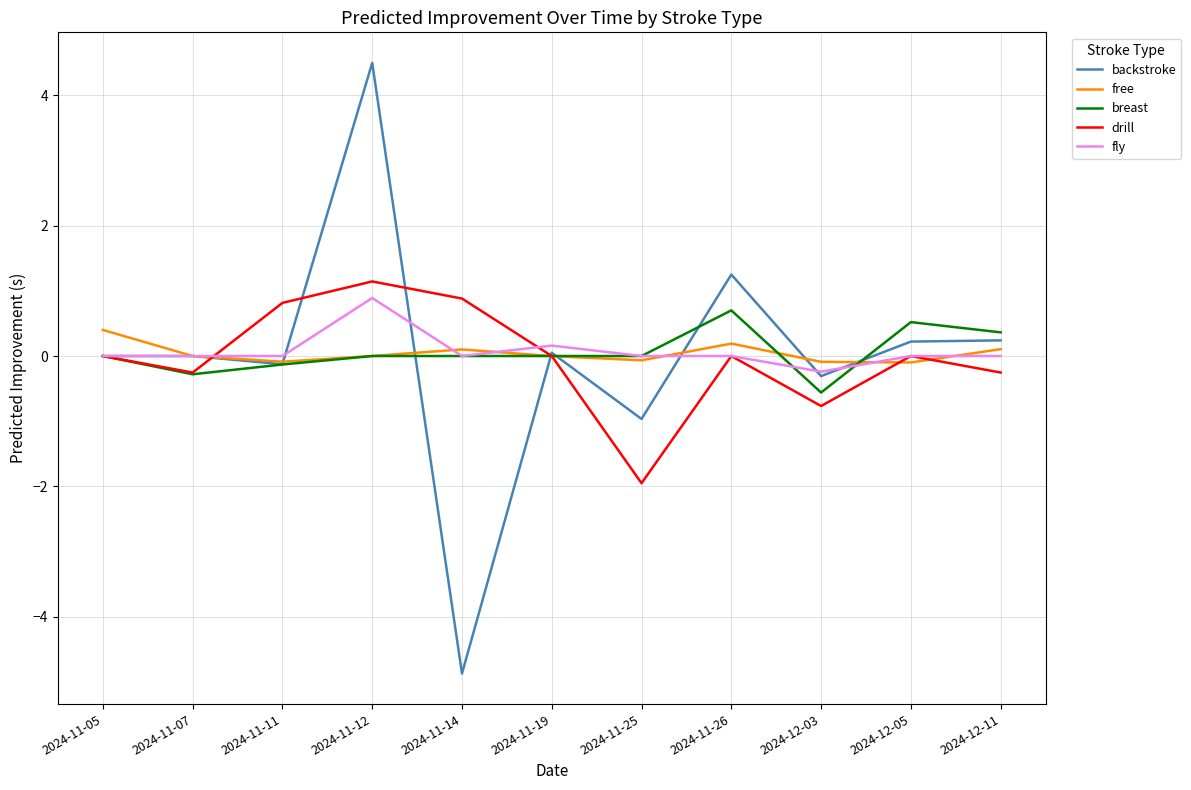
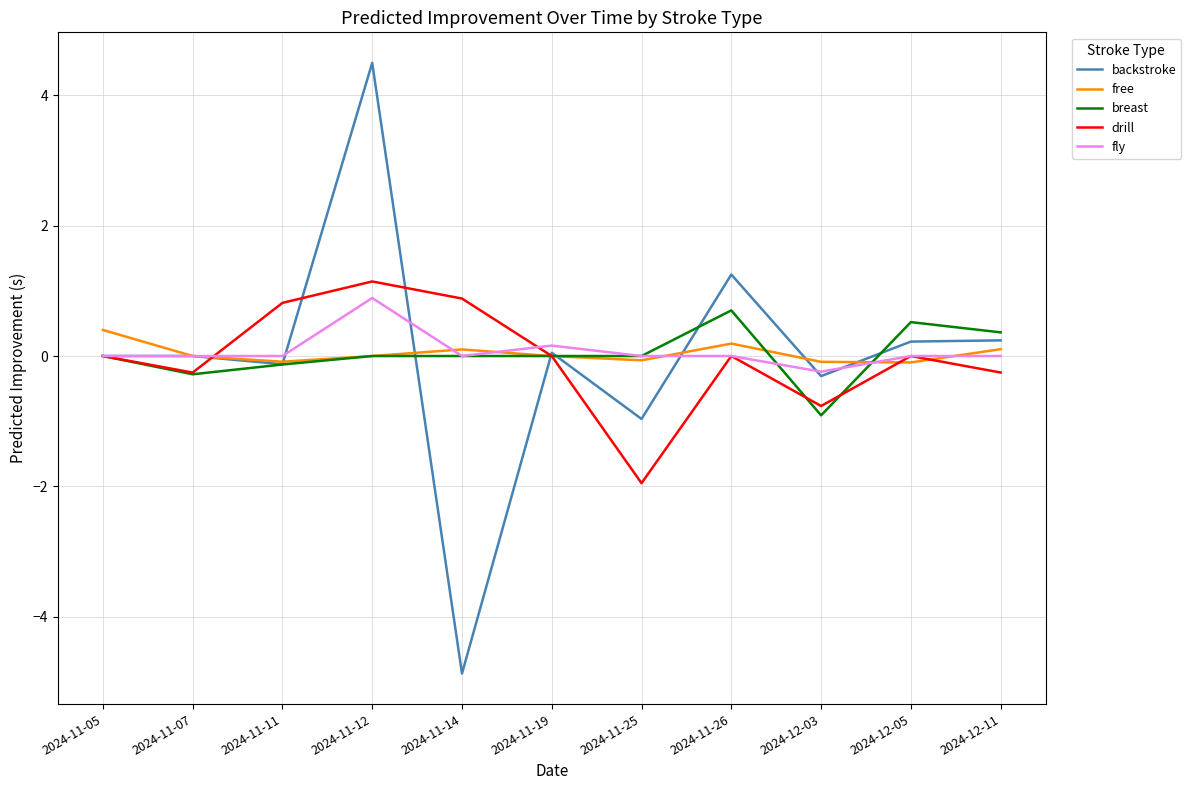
  {
    "backstroke": {
      "2024-11-12": 4.5,
      "2024-11-14": -4.9,
      "2024-11-19": 0.1,
      "2024-11-25": -1.0,
      "2024-11-26": 1.2,
      "2024-12-03": -0.3,
      "2024-12-05": 0.2,
      "2024-12-11": 0.2
    },
    "free": {
      "2024-11-05": 0.4,
      "2024-11-14": 0.1,
      "2024-11-25": -0.1,
      "2024-11-26": 0.2,
      "2024-12-03": -0.1,
      "2024-12-05": -0.1,
      "2024-12-11": 0.1
    },
    "breast": {
      "2024-11-26": 0.7,
-     "2024-12-03": -0.6,
+     "2024-12-03": -0.9,
      "2024-12-05": 0.5,
      "2024-12-11": 0.4
    },
    "drill": {
      "2024-11-11": 0.8,
      "2024-11-12": 1.1,
      "2024-11-14": 0.9,
      "2024-11-25": -1.9,
      "2024-12-03": -0.8,
      "2024-12-11": -0.3
    },
    "fly": {
      "2024-11-11": 0.0,
      "2024-11-12": 0.9,
      "2024-11-19": 0.2,
      "2024-12-03": -0.2,
      "2024-12-11": 0.0
    }
  }
